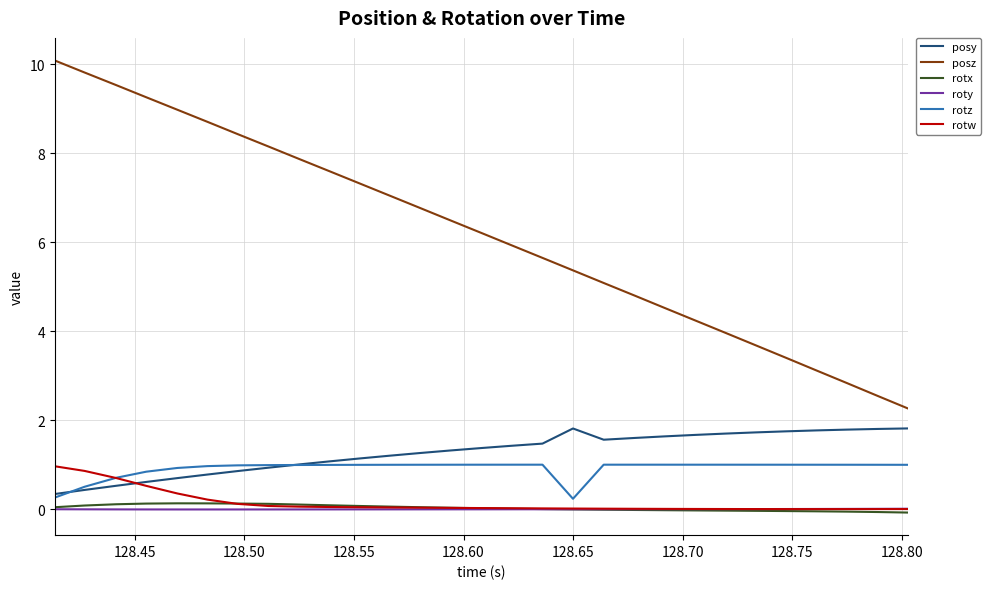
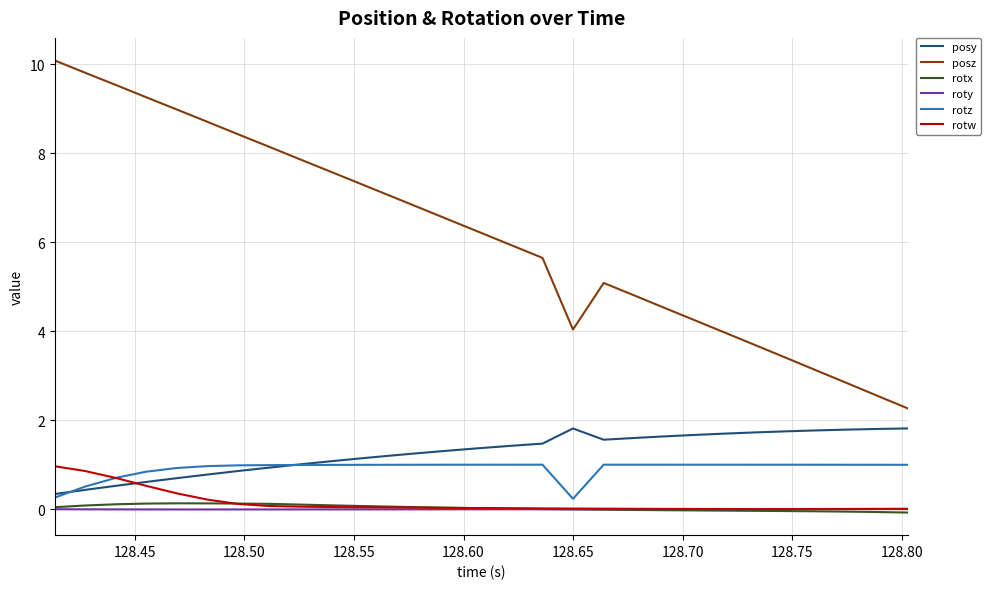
  {
    "posy": {
      "128.65": 1.8
    },
    "posz": {
-     "128.65": 5.4
+     "128.65": 4.0
    },
    "rotz": {
      "128.65": 0.2
    }
  }
